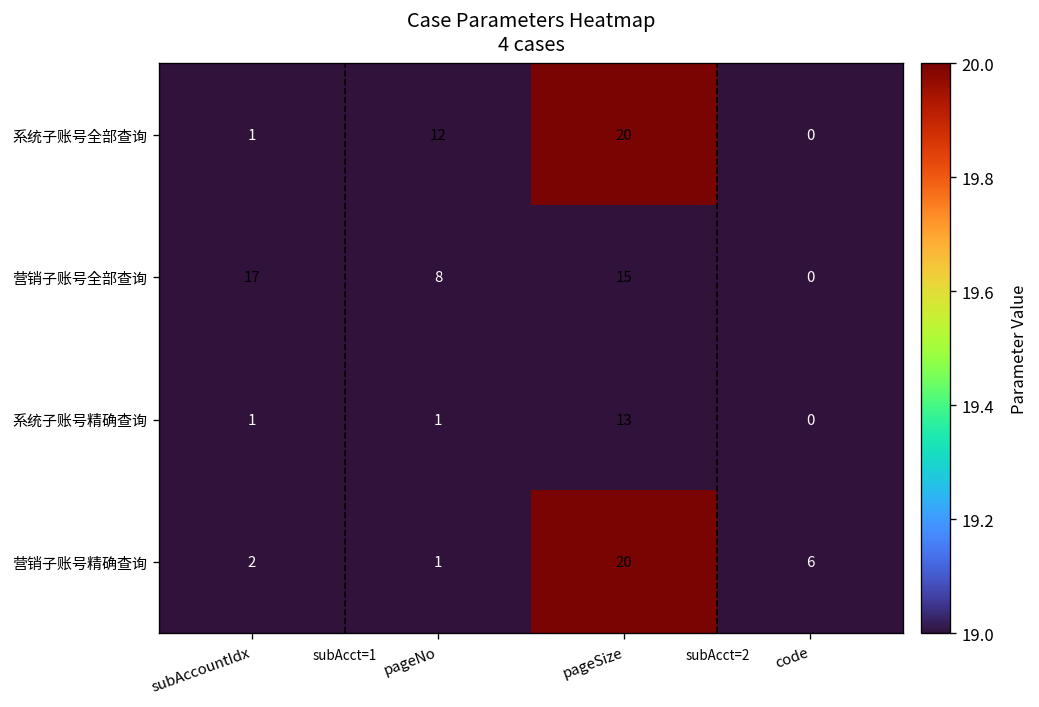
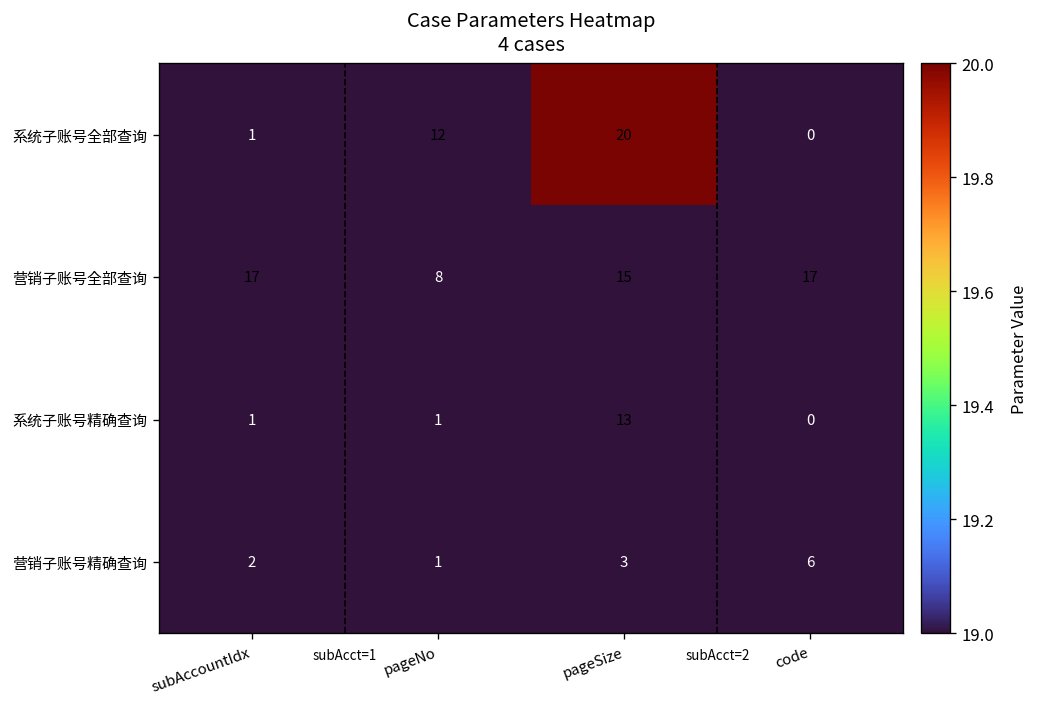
  {
    "系统子账号全部查询": {
      "subAccountIdx": 1,
      "pageNo": 12,
      "pageSize": 20,
      "code": 0
    },
    "营销子账号全部查询": {
      "subAccountIdx": 17,
      "pageNo": 8,
      "pageSize": 15,
-     "code": 0
+     "code": 17
    },
    "系统子账号精确查询": {
      "subAccountIdx": 1,
      "pageNo": 1,
      "pageSize": 13,
      "code": 0
    },
    "营销子账号精确查询": {
      "subAccountIdx": 2,
      "pageNo": 1,
-     "pageSize": 20,
+     "pageSize": 3,
      "code": 6
    }
  }
